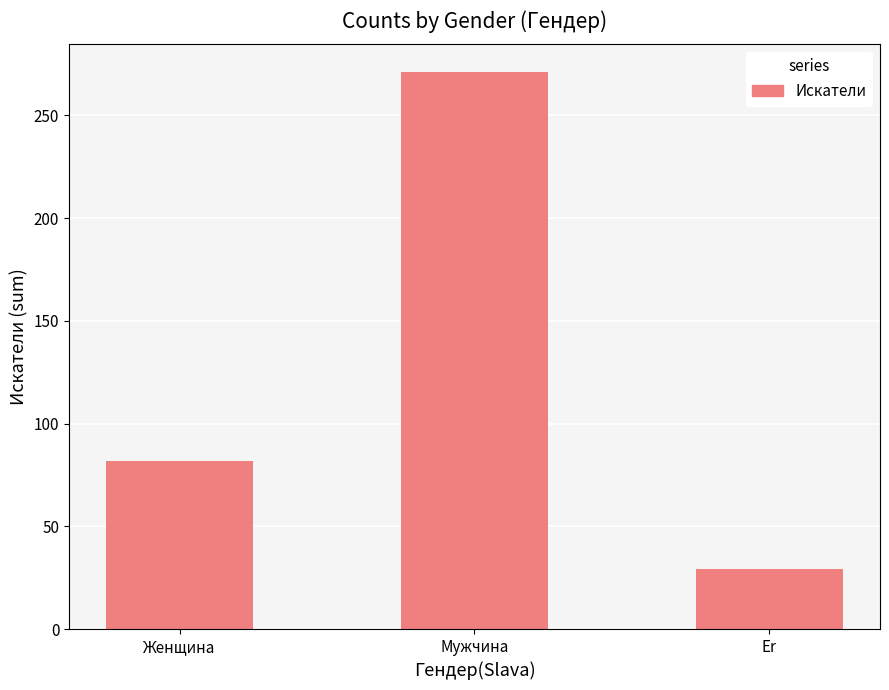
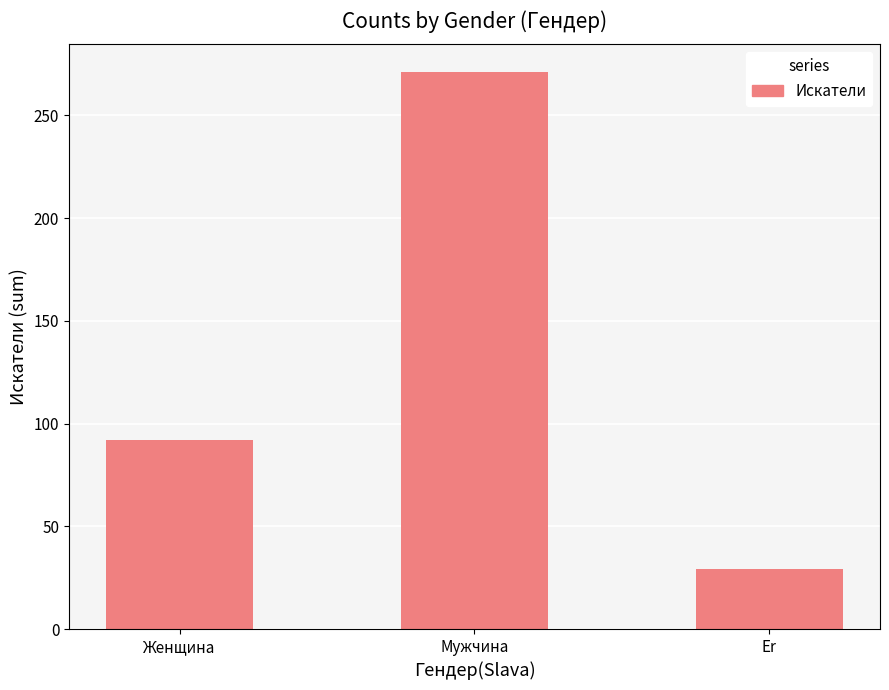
  {
-   "Женщина": 82,
+   "Женщина": 92,
    "Мужчина": 271,
    "Er": 29
  }
